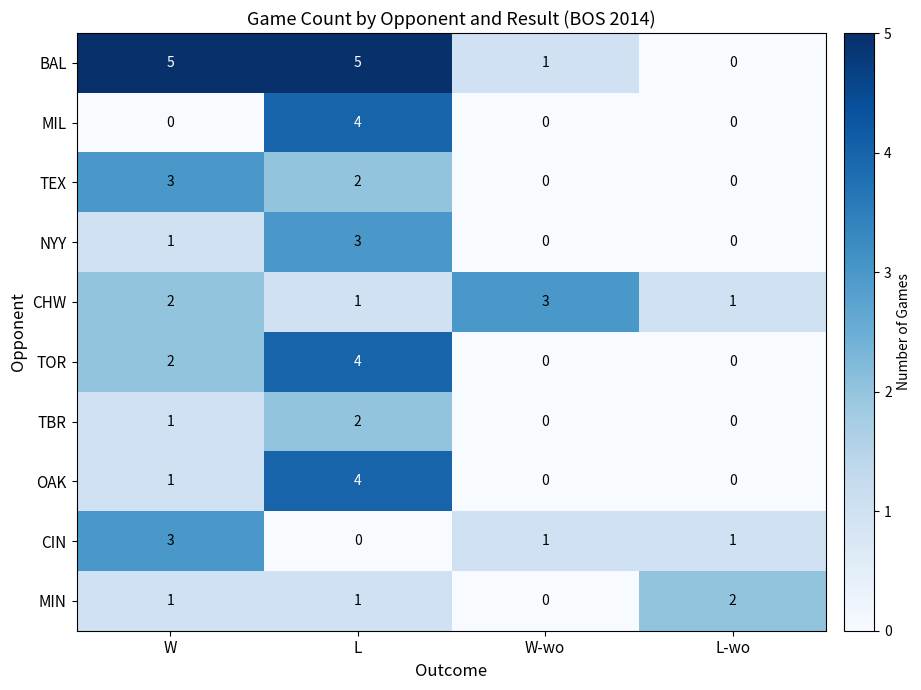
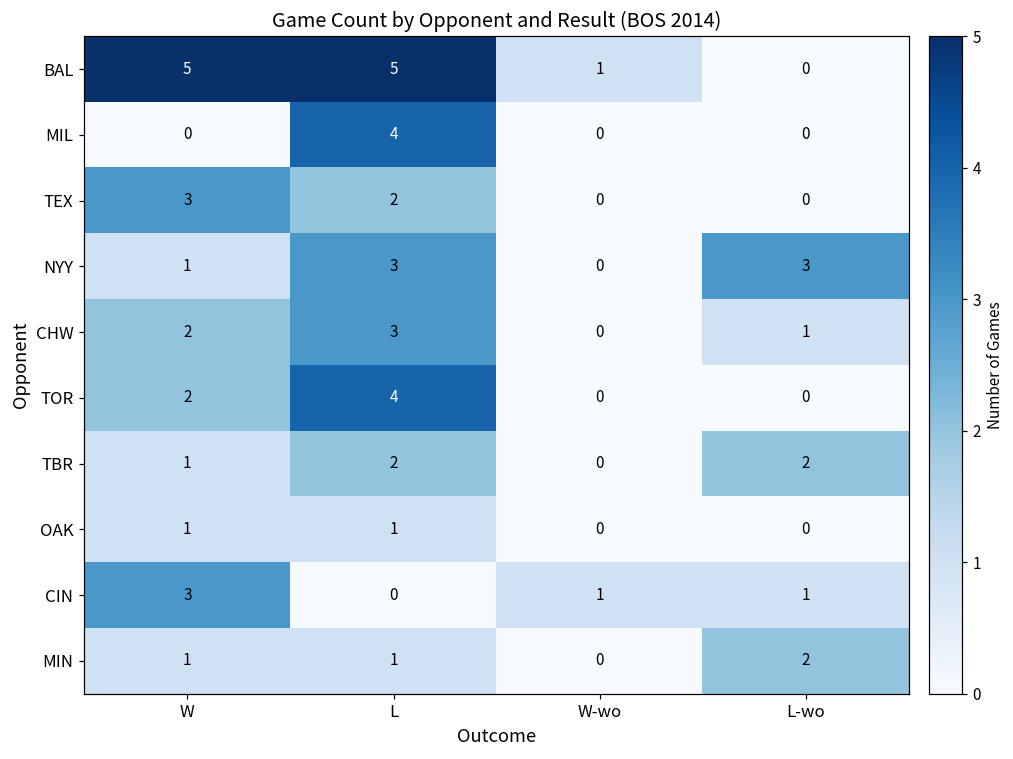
  {
    "BAL": {
      "W": 5,
      "L": 5,
      "W-wo": 1,
      "L-wo": 0
    },
    "MIL": {
      "W": 0,
      "L": 4,
      "W-wo": 0,
      "L-wo": 0
    },
    "TEX": {
      "W": 3,
      "L": 2,
      "W-wo": 0,
      "L-wo": 0
    },
    "NYY": {
      "W": 1,
      "L": 3,
      "W-wo": 0,
-     "L-wo": 0
+     "L-wo": 3
    },
    "CHW": {
      "W": 2,
-     "L": 1,
-     "W-wo": 3,
+     "L": 3,
+     "W-wo": 0,
      "L-wo": 1
    },
    "TOR": {
      "W": 2,
      "L": 4,
      "W-wo": 0,
      "L-wo": 0
    },
    "TBR": {
      "W": 1,
      "L": 2,
      "W-wo": 0,
-     "L-wo": 0
+     "L-wo": 2
    },
    "OAK": {
      "W": 1,
-     "L": 4,
+     "L": 1,
      "W-wo": 0,
      "L-wo": 0
    },
    "CIN": {
      "W": 3,
      "L": 0,
      "W-wo": 1,
      "L-wo": 1
    },
    "MIN": {
      "W": 1,
      "L": 1,
      "W-wo": 0,
      "L-wo": 2
    }
  }
